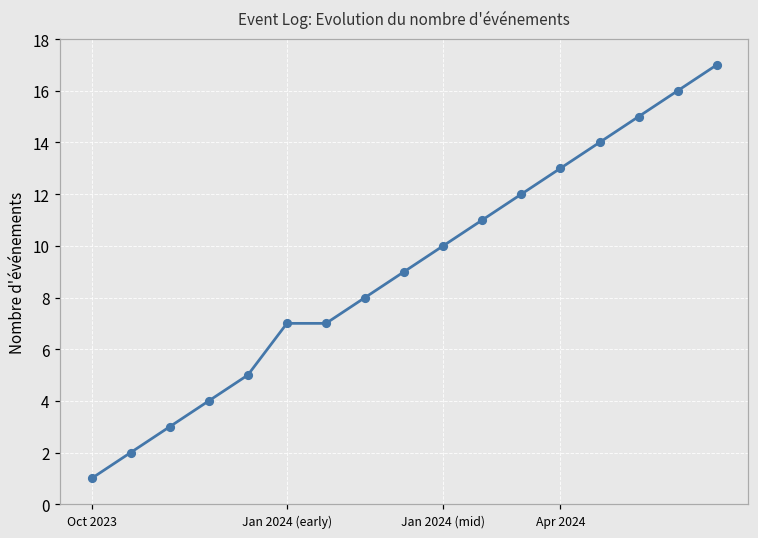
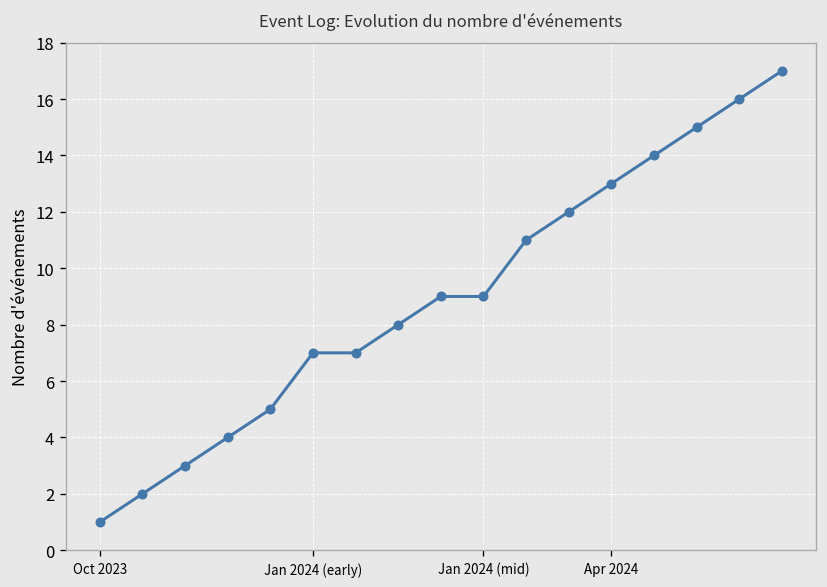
  {
    "Oct 2023": 1,
    "Jan 2024 (early)": 7,
-   "Jan 2024 (mid)": 10,
+   "Jan 2024 (mid)": 9,
    "Apr 2024": 13
  }
